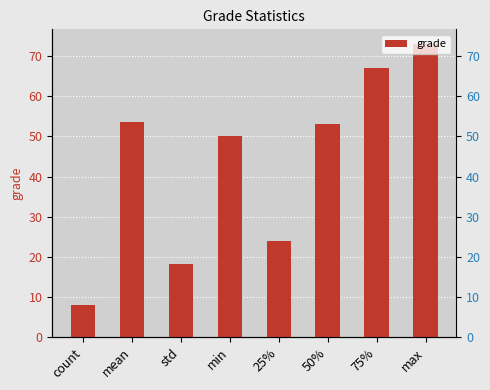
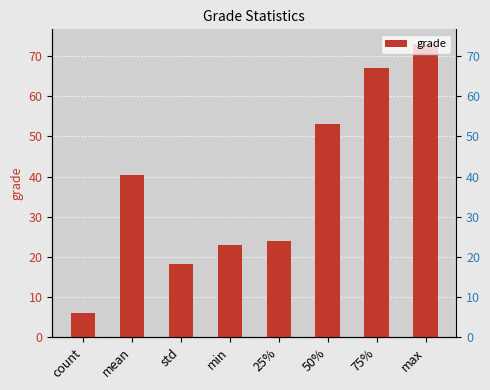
  {
-   "count": 8,
-   "mean": 54,
+   "count": 6,
+   "mean": 41,
    "std": 18,
-   "min": 50,
+   "min": 23,
    "25%": 24,
    "50%": 53,
    "75%": 67
  }
